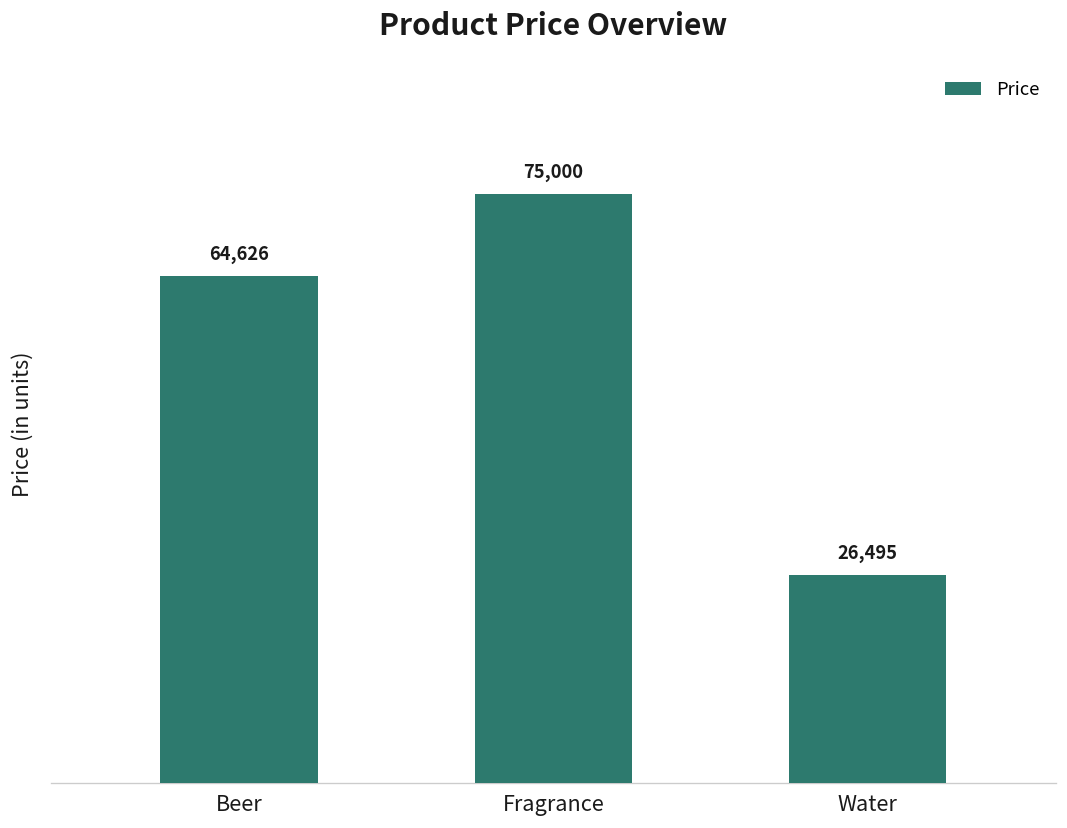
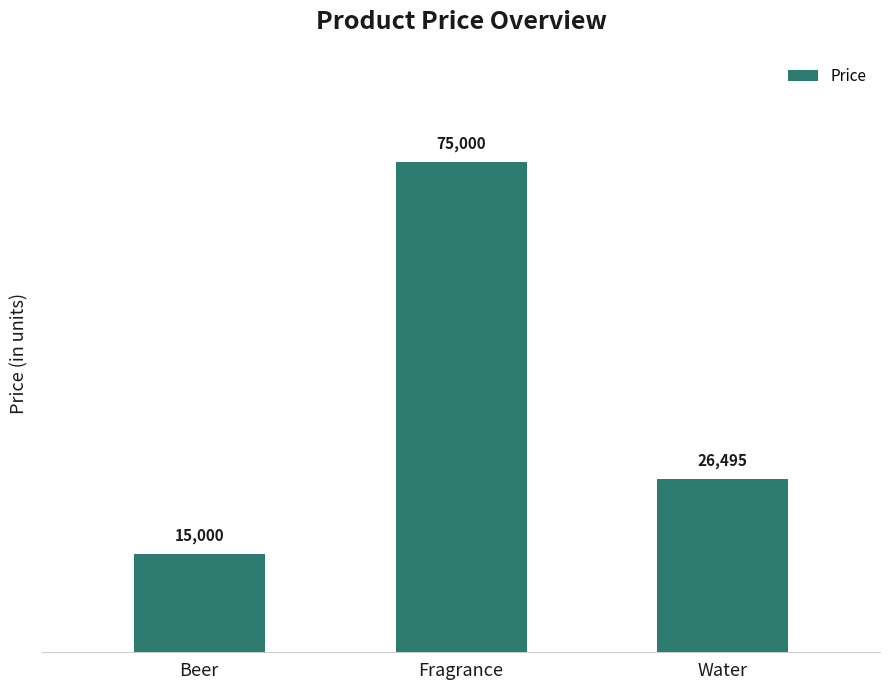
  {
-   "Beer": "64,626",
+   "Beer": "15,000",
    "Fragrance": "75,000",
    "Water": "26,495"
  }
